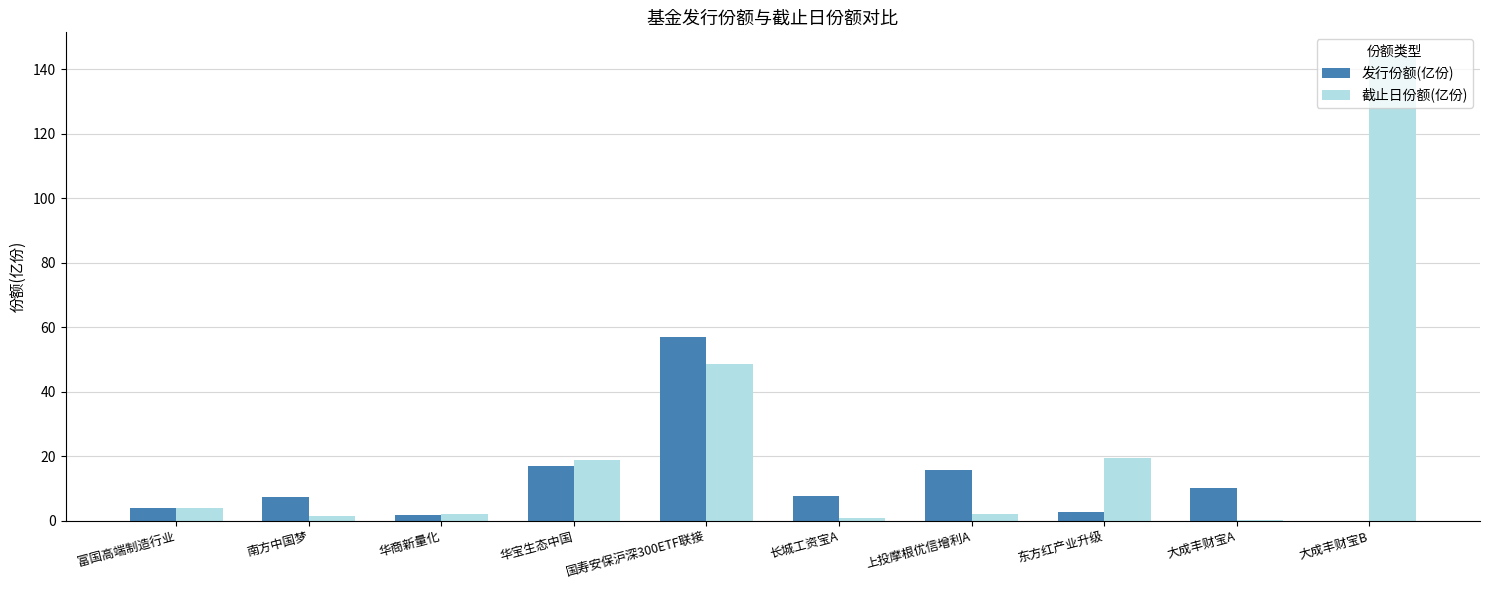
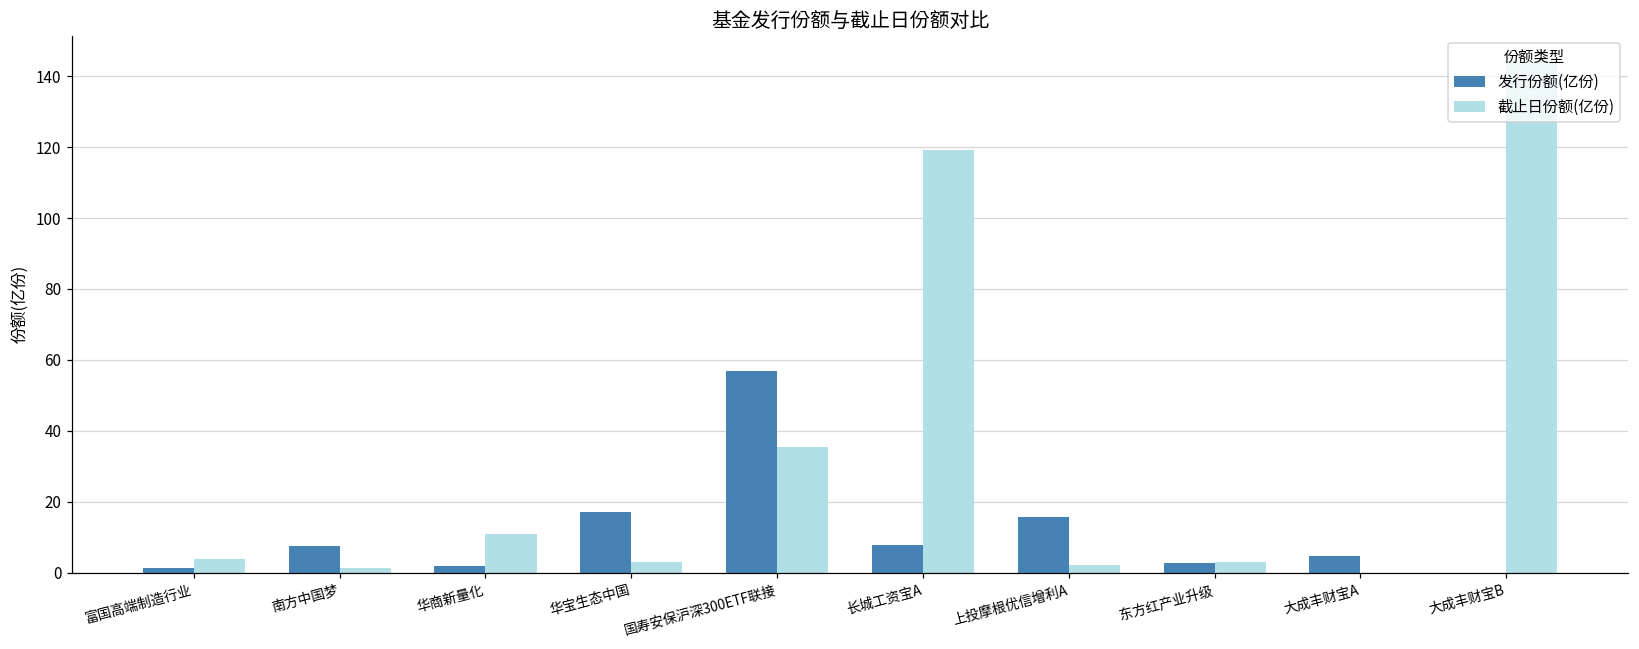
  {
    "发行份额(亿份)": {
-     "富国高端制造行业": 4,
+     "富国高端制造行业": 1,
      "南方中国梦": 7,
      "华商新量化": 2,
      "华宝生态中国": 17,
      "国寿安保沪深300ETF联接": 57,
      "长城工资宝A": 8,
      "上投摩根优信增利A": 16,
      "东方红产业升级": 3,
-     "大成丰财宝A": 10,
+     "大成丰财宝A": 5,
      "大成丰财宝B": 0
    },
    "截止日份额(亿份)": {
      "富国高端制造行业": 4,
      "南方中国梦": 1,
-     "华商新量化": 2,
-     "华宝生态中国": 19,
-     "国寿安保沪深300ETF联接": 49,
-     "长城工资宝A": 1,
+     "华商新量化": 11,
+     "华宝生态中国": 3,
+     "国寿安保沪深300ETF联接": 35,
+     "长城工资宝A": 119,
      "上投摩根优信增利A": 2,
-     "东方红产业升级": 19
+     "东方红产业升级": 3
    }
  }
